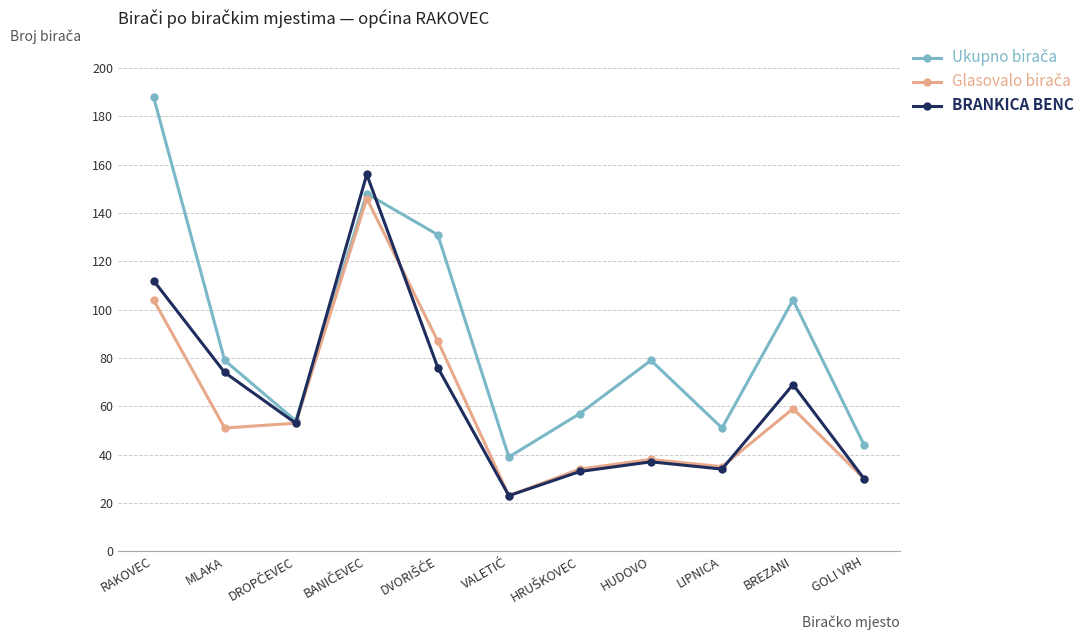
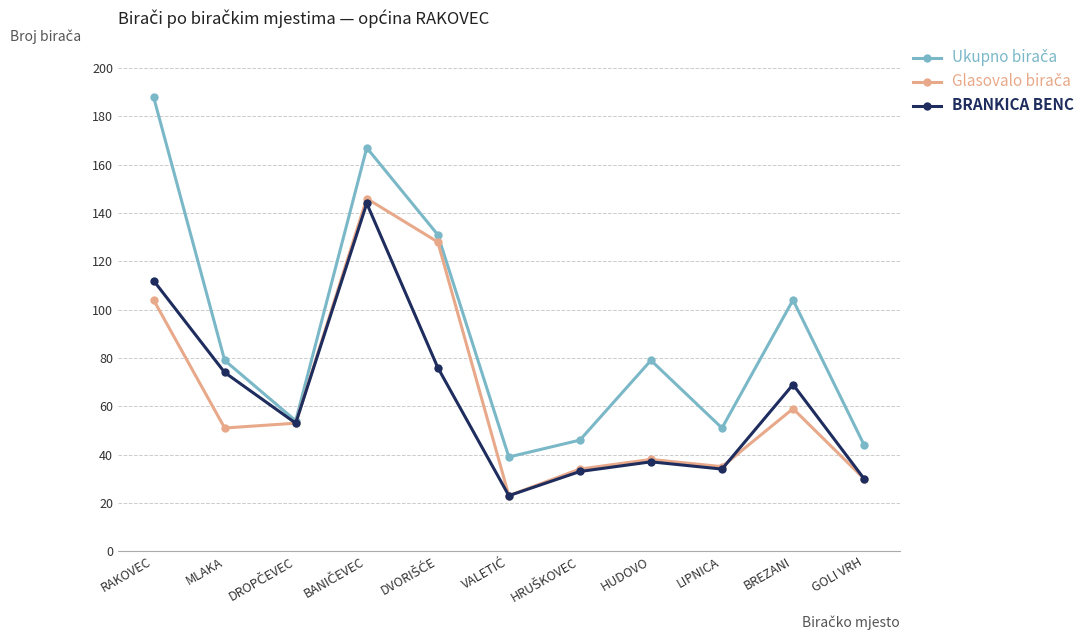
  {
    "Ukupno birača": {
      "RAKOVEC": 188,
      "MLAKA": 79,
-     "BANIČEVEC": 148,
+     "BANIČEVEC": 167,
      "DVORIŠĆE": 131,
      "VALETIĆ": 39,
-     "HRUŠKOVEC": 57,
+     "HRUŠKOVEC": 46,
      "HUDOVO": 79,
      "LIPNICA": 51,
      "BREZANI": 104,
      "GOLI VRH": 44
    },
    "Glasovalo birača": {
      "RAKOVEC": 104,
      "MLAKA": 51,
      "BANIČEVEC": 146,
-     "DVORIŠĆE": 87,
+     "DVORIŠĆE": 128,
      "BREZANI": 59
    },
    "BRANKICA BENC": {
      "RAKOVEC": 112,
      "MLAKA": 74,
-     "BANIČEVEC": 156,
+     "BANIČEVEC": 144,
      "DVORIŠĆE": 76,
      "BREZANI": 69
    }
  }
